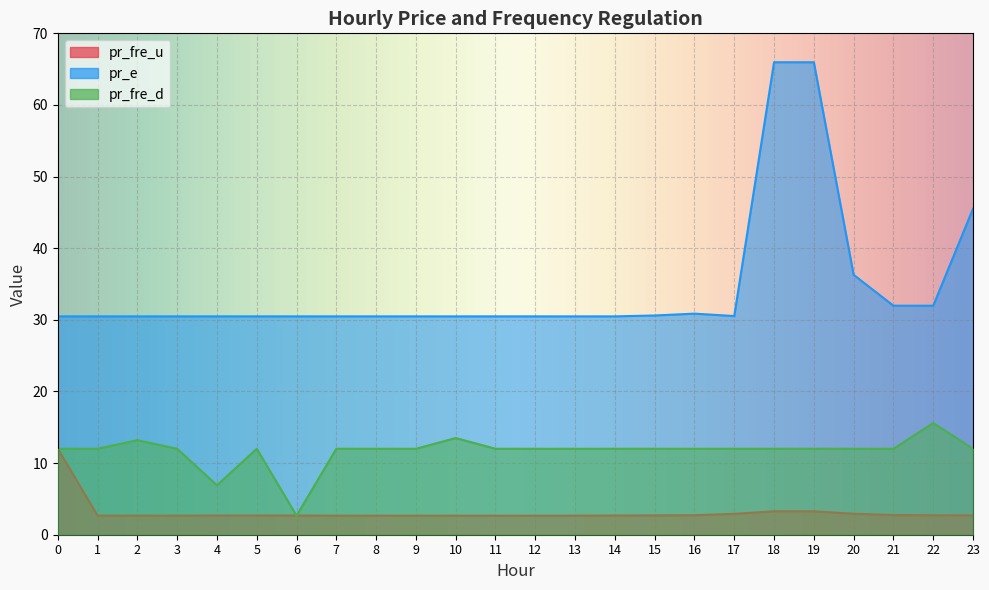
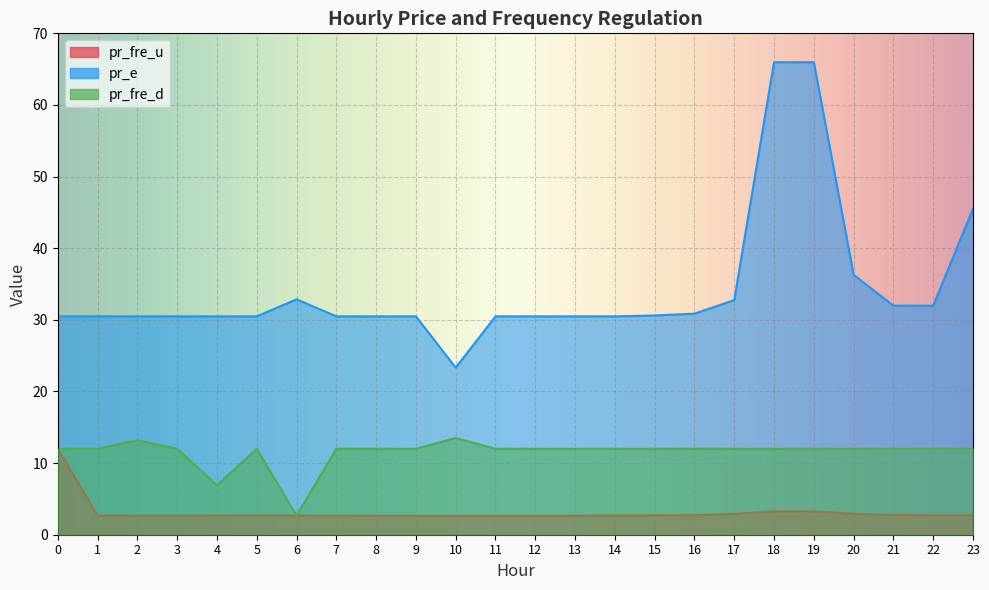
  {
    "pr_fre_u": {
      "1": 3,
      "2": 3,
      "3": 3,
      "4": 3,
      "5": 3,
      "7": 3,
      "8": 3,
      "9": 3,
      "10": 3,
      "11": 3,
      "12": 3,
      "13": 3,
      "14": 3,
      "15": 3,
      "16": 3,
      "17": 3,
      "18": 3,
      "19": 3,
      "20": 3,
      "21": 3,
      "22": 3,
      "23": 3
    },
    "pr_e": {
      "0": 30,
      "1": 30,
      "2": 30,
      "3": 30,
      "4": 30,
      "5": 30,
-     "6": 30,
+     "6": 33,
      "7": 30,
      "8": 30,
      "9": 30,
-     "10": 30,
+     "10": 23,
      "11": 30,
      "12": 30,
      "13": 30,
      "14": 30,
      "15": 31,
      "16": 31,
-     "17": 31,
+     "17": 33,
      "18": 66,
      "19": 66,
      "20": 36,
      "21": 32,
      "22": 32,
      "23": 46
    },
    "pr_fre_d": {
      "1": 12,
      "2": 13,
      "3": 12,
      "4": 7,
      "5": 12,
      "7": 12,
      "8": 12,
      "9": 12,
      "10": 14,
      "11": 12,
      "12": 12,
      "13": 12,
      "14": 12,
      "15": 12,
      "16": 12,
      "17": 12,
      "18": 12,
      "19": 12,
      "20": 12,
      "21": 12,
-     "22": 16,
+     "22": 12,
      "23": 12
    }
  }
